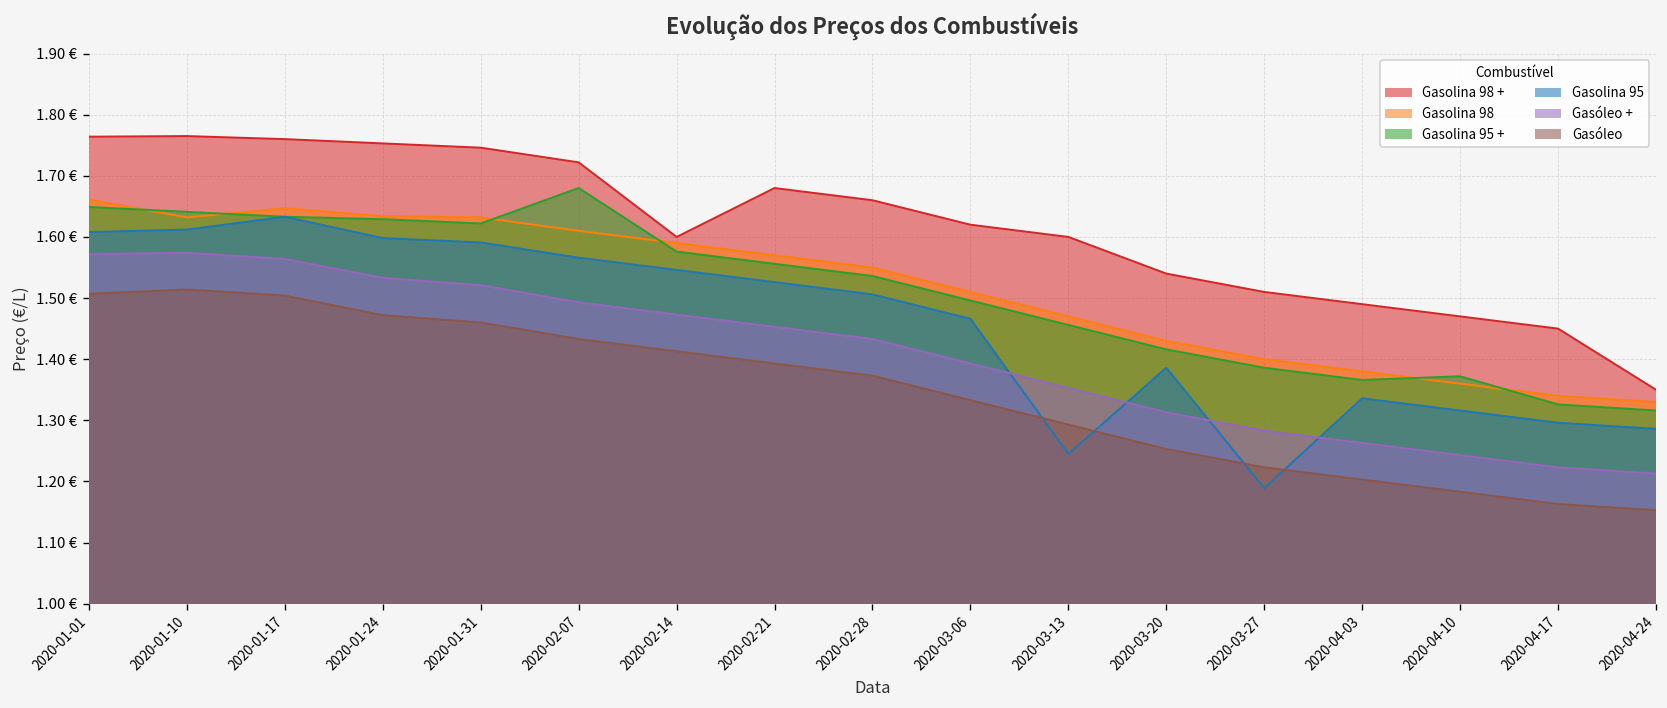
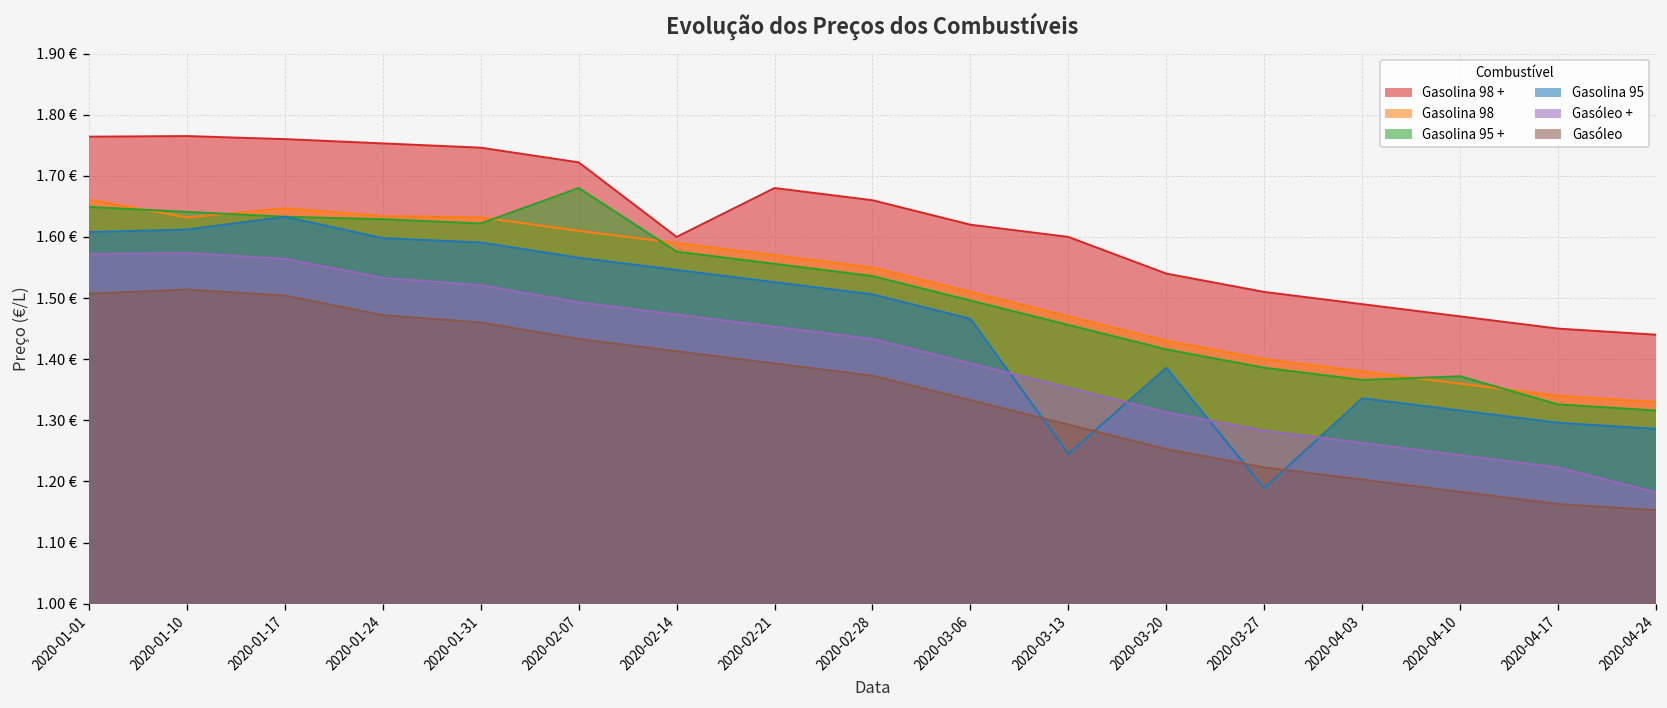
  {
    "Gasolina 98 +": {
      "2020-01-01": "1.76 €",
      "2020-01-10": "1.77 €",
      "2020-01-17": "1.76 €",
      "2020-01-24": "1.75 €",
      "2020-01-31": "1.75 €",
      "2020-02-07": "1.72 €",
      "2020-02-14": "1.60 €",
      "2020-02-21": "1.68 €",
      "2020-02-28": "1.66 €",
      "2020-03-06": "1.62 €",
      "2020-03-13": "1.60 €",
      "2020-03-20": "1.54 €",
      "2020-03-27": "1.51 €",
      "2020-04-03": "1.49 €",
      "2020-04-10": "1.47 €",
      "2020-04-17": "1.45 €",
-     "2020-04-24": "1.35 €"
+     "2020-04-24": "1.44 €"
    },
    "Gasolina 98": {
      "2020-01-01": "1.66 €",
      "2020-01-10": "1.63 €",
      "2020-01-17": "1.65 €",
      "2020-01-24": "1.63 €",
      "2020-01-31": "1.63 €",
      "2020-02-07": "1.61 €",
      "2020-02-14": "1.59 €",
      "2020-02-21": "1.57 €",
      "2020-02-28": "1.55 €",
      "2020-03-06": "1.51 €",
      "2020-03-13": "1.47 €",
      "2020-03-20": "1.43 €",
      "2020-03-27": "1.40 €",
      "2020-04-03": "1.38 €",
      "2020-04-10": "1.36 €",
      "2020-04-17": "1.34 €",
      "2020-04-24": "1.33 €"
    },
    "Gasolina 95 +": {
      "2020-01-01": "1.65 €",
      "2020-01-10": "1.64 €",
      "2020-01-24": "1.63 €",
      "2020-01-31": "1.62 €",
      "2020-02-07": "1.68 €",
      "2020-02-14": "1.58 €",
      "2020-02-21": "1.56 €",
      "2020-02-28": "1.54 €",
      "2020-03-06": "1.50 €",
      "2020-03-13": "1.46 €",
      "2020-03-20": "1.42 €",
      "2020-03-27": "1.39 €",
      "2020-04-03": "1.37 €",
      "2020-04-10": "1.37 €",
      "2020-04-17": "1.33 €",
      "2020-04-24": "1.32 €"
    },
    "Gasolina 95": {
      "2020-01-01": "1.61 €",
      "2020-01-10": "1.61 €",
      "2020-01-24": "1.60 €",
      "2020-01-31": "1.59 €",
      "2020-02-07": "1.57 €",
      "2020-02-14": "1.55 €",
      "2020-02-21": "1.53 €",
      "2020-02-28": "1.51 €",
      "2020-03-06": "1.47 €",
      "2020-03-13": "1.25 €",
      "2020-03-20": "1.39 €",
      "2020-03-27": "1.19 €",
      "2020-04-03": "1.34 €",
      "2020-04-10": "1.32 €",
      "2020-04-17": "1.30 €",
      "2020-04-24": "1.29 €"
    },
    "Gasóleo +": {
      "2020-01-01": "1.57 €",
      "2020-01-10": "1.57 €",
      "2020-01-17": "1.56 €",
      "2020-01-24": "1.53 €",
      "2020-01-31": "1.52 €",
      "2020-02-07": "1.49 €",
      "2020-02-14": "1.47 €",
      "2020-02-21": "1.45 €",
      "2020-02-28": "1.43 €",
      "2020-03-06": "1.39 €",
      "2020-03-13": "1.35 €",
      "2020-03-20": "1.31 €",
      "2020-03-27": "1.28 €",
      "2020-04-03": "1.26 €",
      "2020-04-10": "1.24 €",
      "2020-04-17": "1.22 €",
-     "2020-04-24": "1.21 €"
+     "2020-04-24": "1.18 €"
    },
    "Gasóleo": {
      "2020-01-01": "1.51 €",
      "2020-01-10": "1.51 €",
      "2020-01-17": "1.50 €",
      "2020-01-24": "1.47 €",
      "2020-01-31": "1.46 €",
      "2020-02-07": "1.43 €",
      "2020-02-14": "1.41 €",
      "2020-02-21": "1.39 €",
      "2020-02-28": "1.37 €",
      "2020-03-06": "1.33 €",
      "2020-03-13": "1.29 €",
      "2020-03-20": "1.25 €",
      "2020-03-27": "1.22 €",
      "2020-04-03": "1.20 €",
      "2020-04-10": "1.18 €",
      "2020-04-17": "1.16 €",
      "2020-04-24": "1.15 €"
    }
  }
